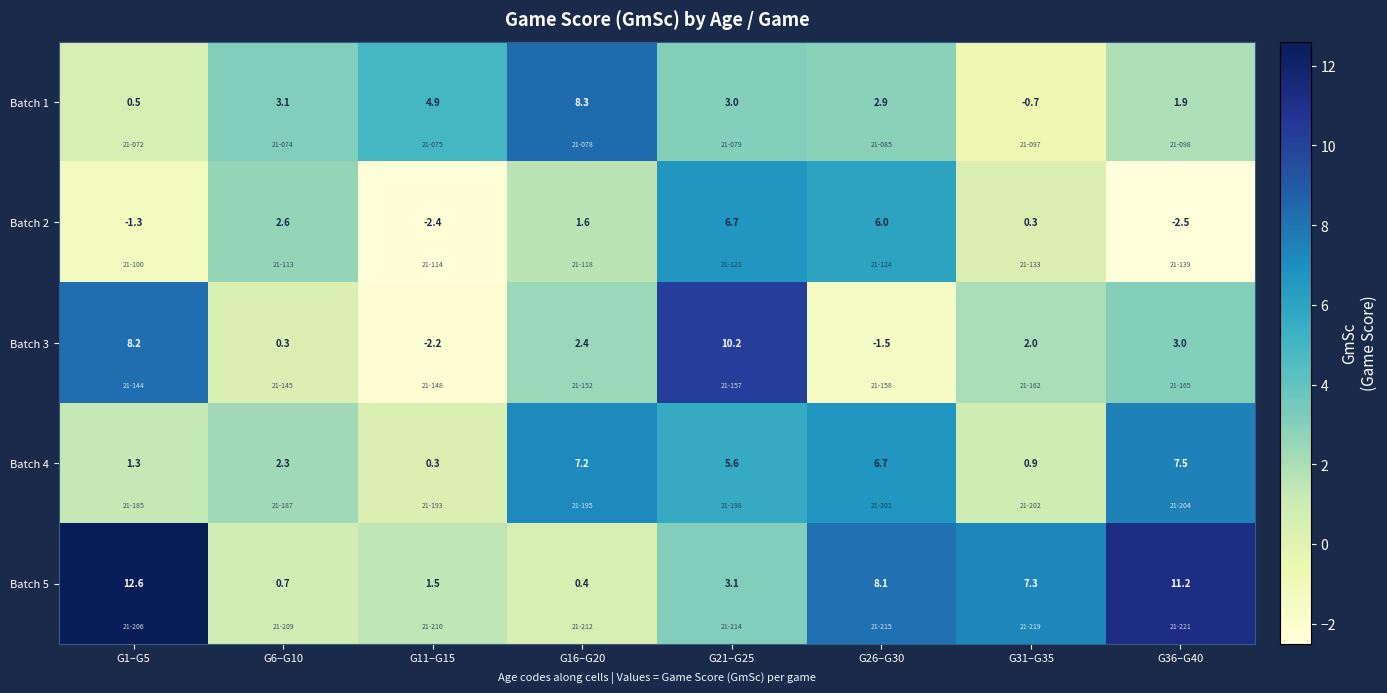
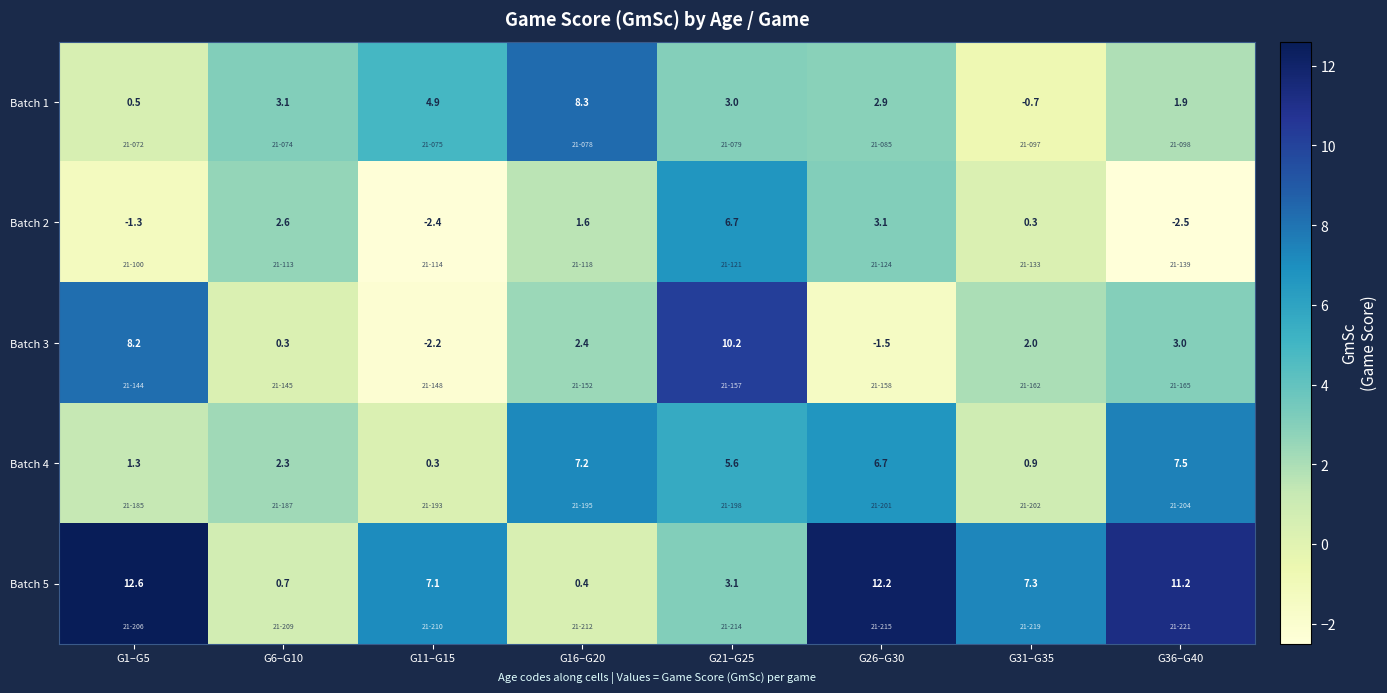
  {
    "Batch 2": {
-     "G26–G30": 6.0
+     "G26–G30": 3.1
    },
    "Batch 5": {
-     "G11–G15": 1.5,
-     "G26–G30": 8.1
+     "G11–G15": 7.1,
+     "G26–G30": 12.2
    }
  }
